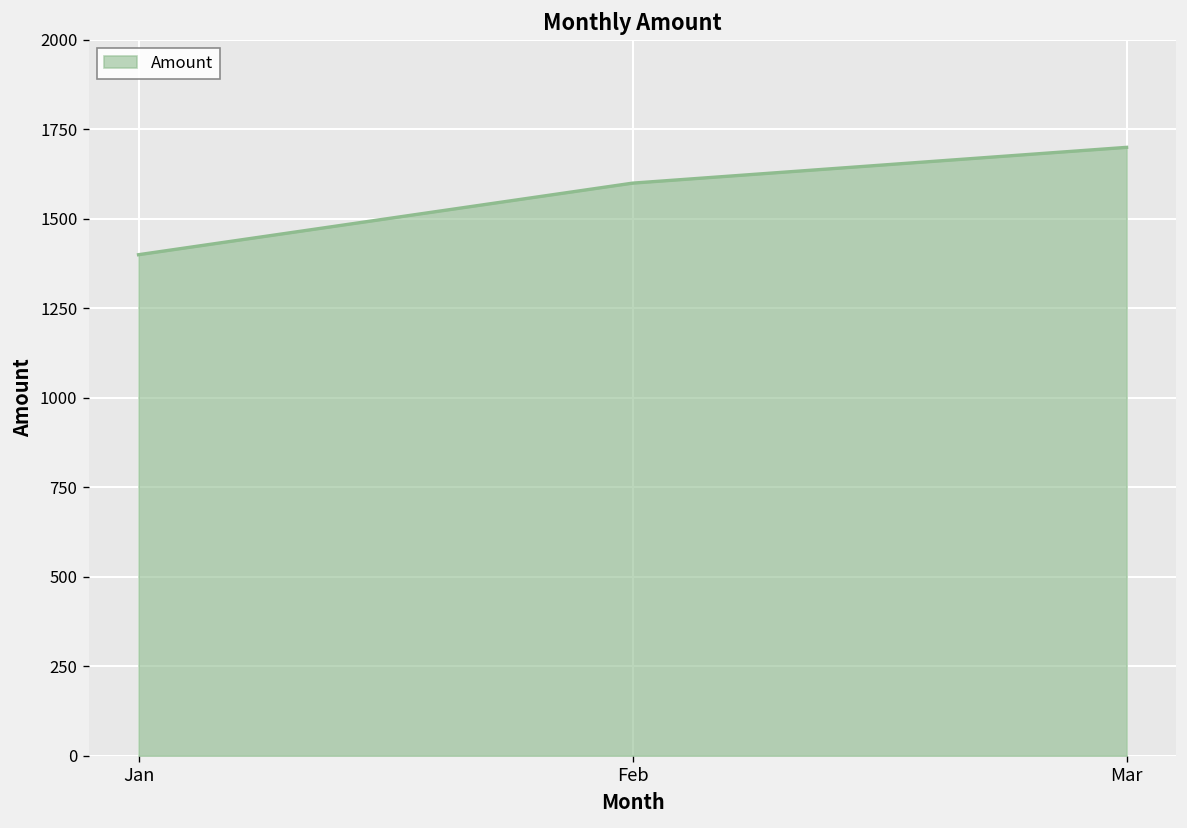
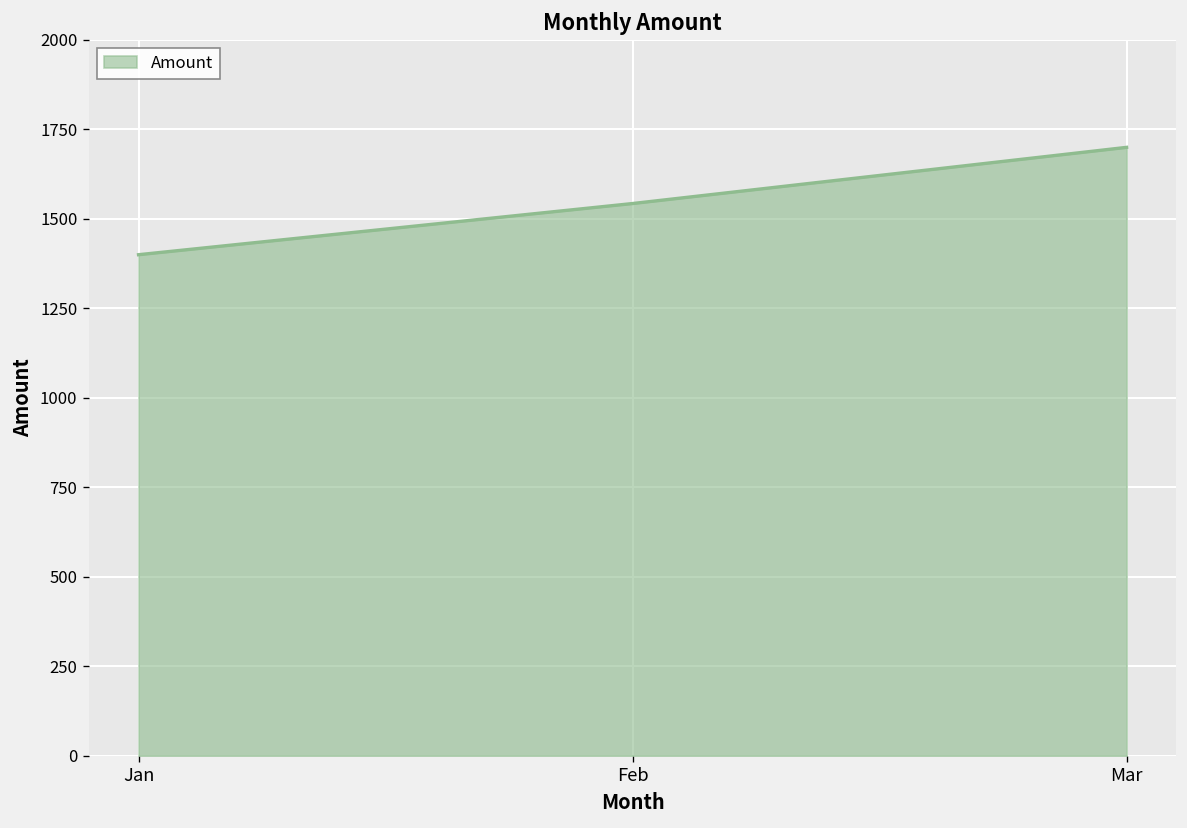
  {
    "Jan": 1400,
-   "Feb": 1600,
+   "Feb": 1540,
    "Mar": 1700
  }
